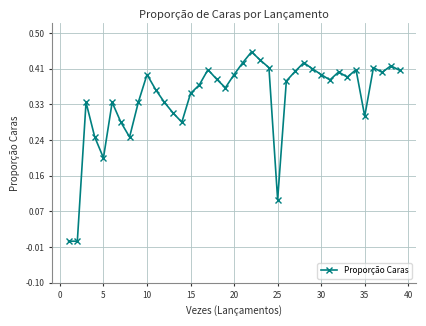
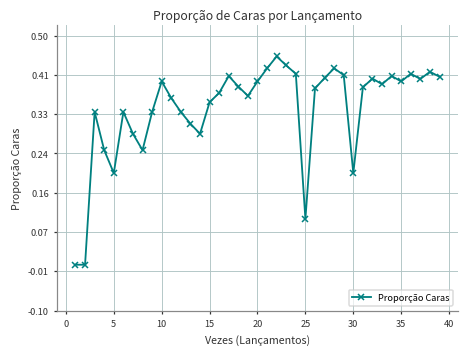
  {
    "5": 0.2,
    "10": 0.4,
    "15": 0.35,
    "20": 0.4,
    "25": 0.1,
-   "30": 0.4,
-   "35": 0.3
+   "30": 0.2,
+   "35": 0.4
  }
